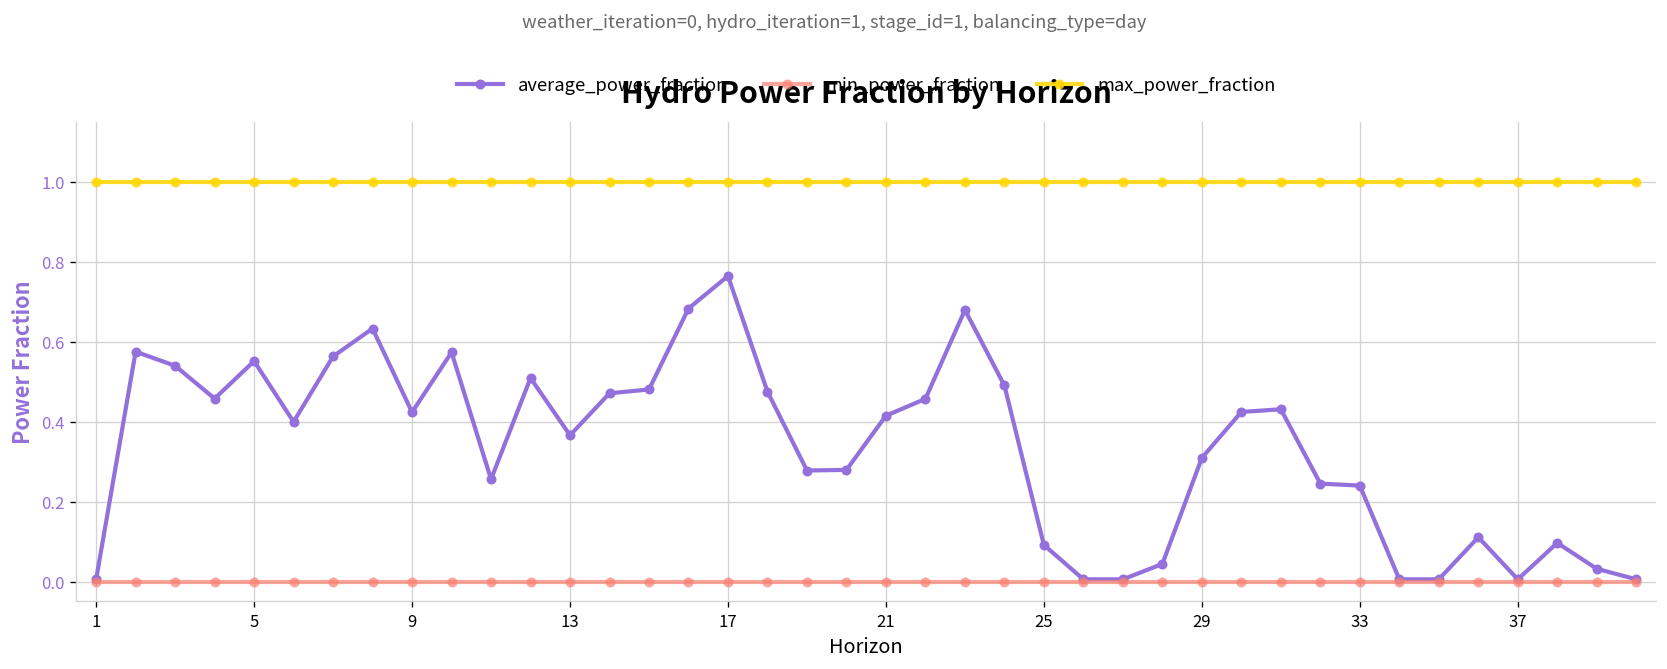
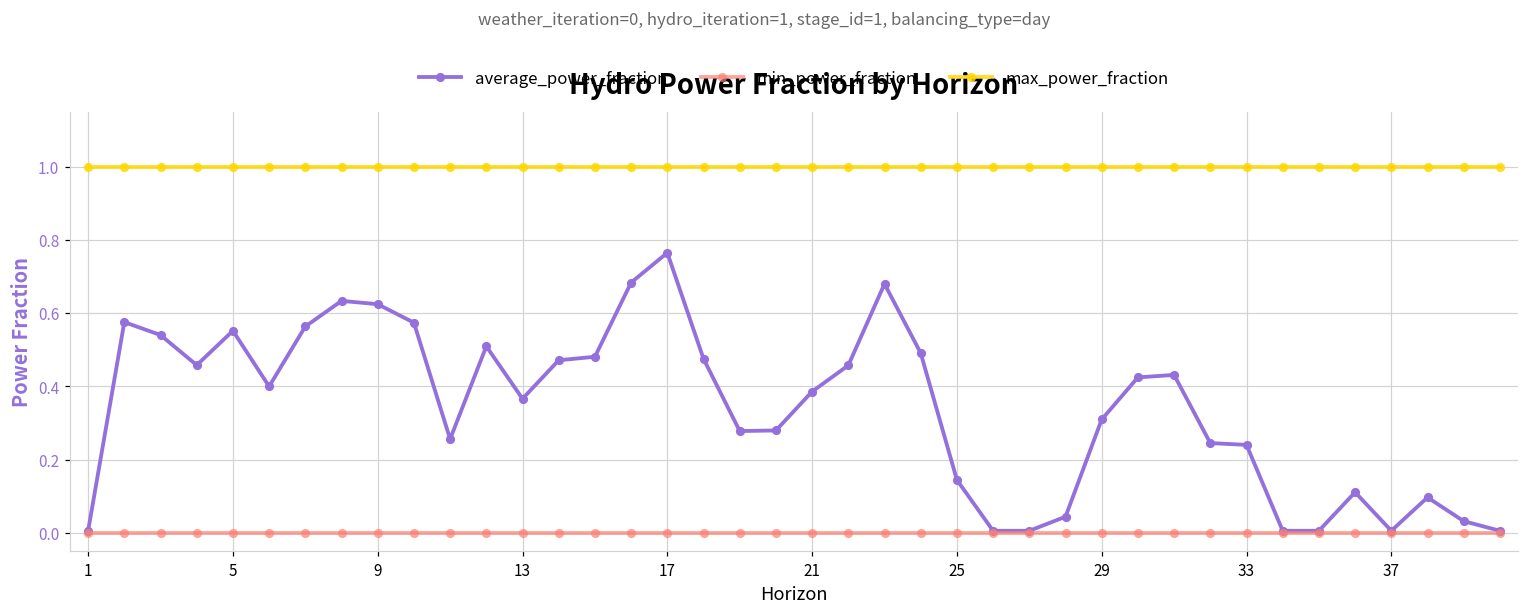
  {
    "average_power_fraction": {
      "5": 0.55,
-     "9": 0.42,
+     "9": 0.62,
      "13": 0.37,
      "17": 0.77,
-     "21": 0.42,
-     "25": 0.09,
+     "21": 0.39,
+     "25": 0.14,
      "29": 0.31,
      "33": 0.24
    },
    "min_power_fraction": {
      "5": 0.00,
      "9": 0.00,
      "13": 0.00,
      "17": 0.00,
      "21": 0.00,
      "25": 0.00,
      "29": 0.00,
      "33": 0.00
    },
    "max_power_fraction": {
      "1": 1.00,
      "5": 1.00,
      "9": 1.00,
      "13": 1.00,
      "17": 1.00,
      "21": 1.00,
      "25": 1.00,
      "29": 1.00,
      "33": 1.00,
      "37": 1.00
    }
  }
